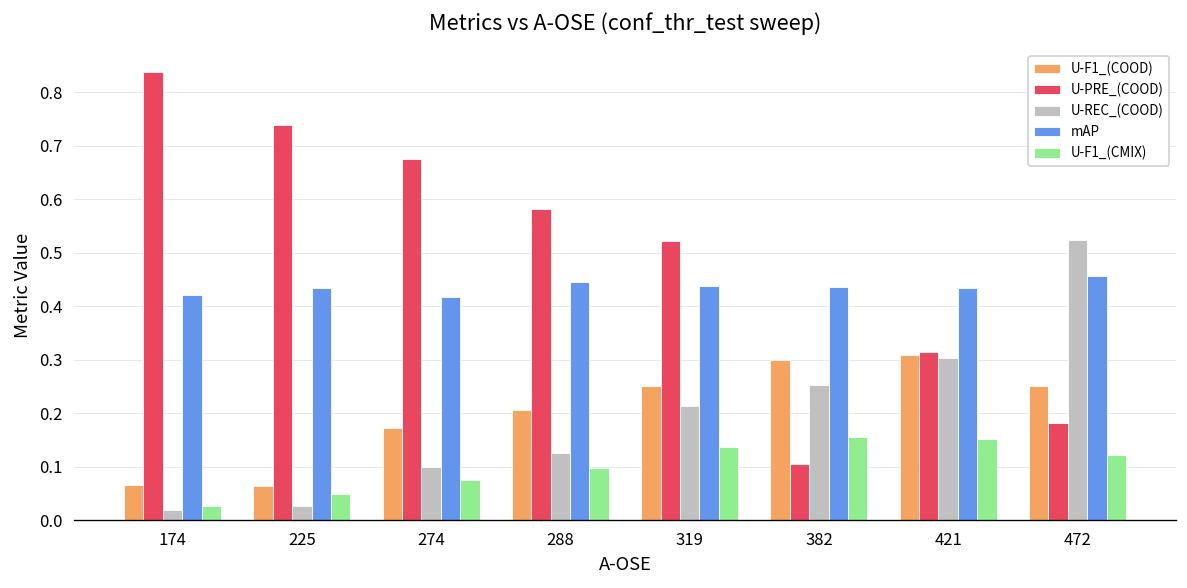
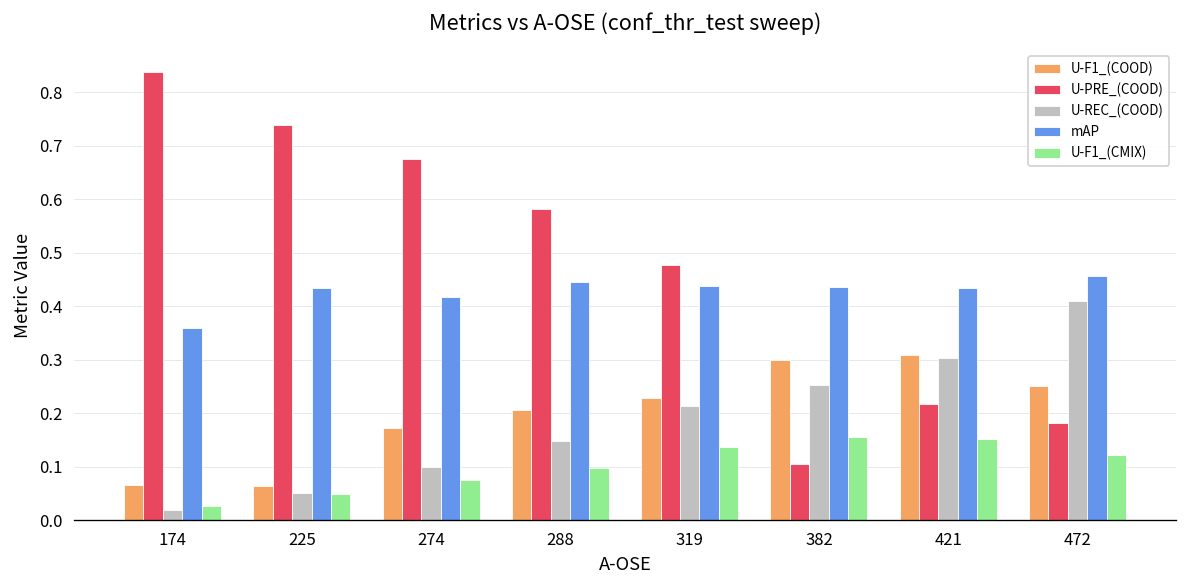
  {
    "U-F1_(COOD)": {
      "174": 0.07,
      "225": 0.06,
      "274": 0.17,
      "288": 0.21,
-     "319": 0.25,
+     "319": 0.23,
      "382": 0.30,
      "421": 0.31,
      "472": 0.25
    },
    "U-PRE_(COOD)": {
      "174": 0.84,
      "225": 0.74,
      "274": 0.67,
      "288": 0.58,
-     "319": 0.52,
+     "319": 0.48,
      "382": 0.11,
-     "421": 0.31,
+     "421": 0.22,
      "472": 0.18
    },
    "U-REC_(COOD)": {
      "174": 0.02,
-     "225": 0.03,
+     "225": 0.05,
      "274": 0.10,
-     "288": 0.13,
+     "288": 0.15,
      "319": 0.21,
      "382": 0.25,
      "421": 0.30,
-     "472": 0.52
+     "472": 0.41
    },
    "mAP": {
-     "174": 0.42,
+     "174": 0.36,
      "225": 0.43,
      "274": 0.42,
      "288": 0.45,
      "319": 0.44,
      "382": 0.44,
      "421": 0.43,
      "472": 0.46
    },
    "U-F1_(CMIX)": {
      "174": 0.03,
      "225": 0.05,
      "274": 0.08,
      "288": 0.10,
      "319": 0.14,
      "382": 0.16,
      "421": 0.15,
      "472": 0.12
    }
  }
